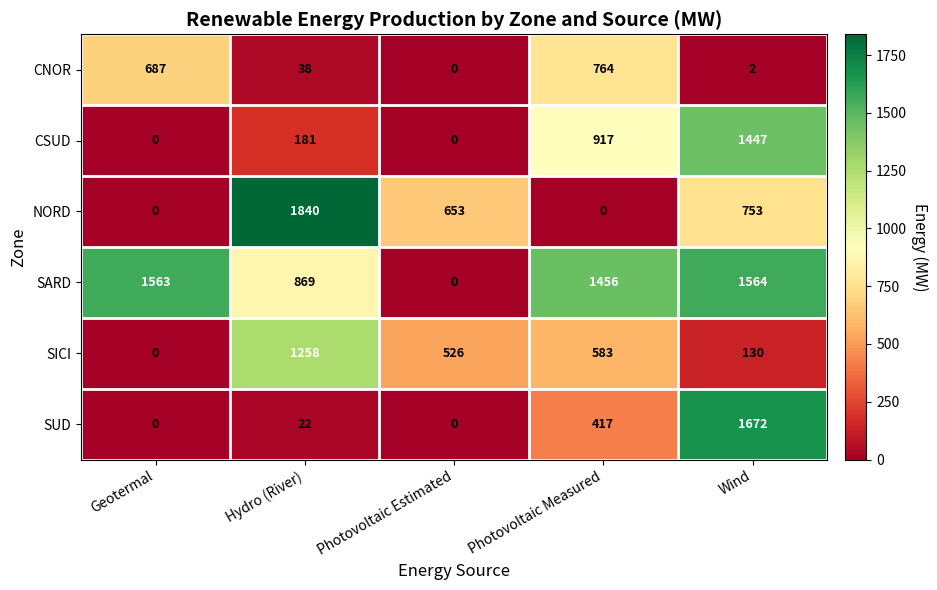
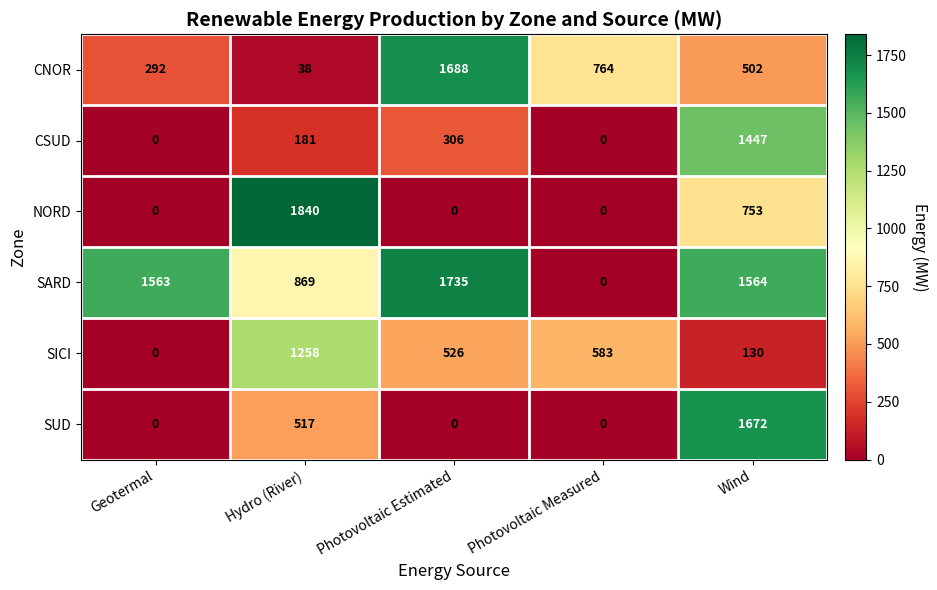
  {
    "CNOR": {
-     "Geotermal": 687,
+     "Geotermal": 292,
      "Hydro (River)": 38,
-     "Photovoltaic Estimated": 0,
+     "Photovoltaic Estimated": 1688,
      "Photovoltaic Measured": 764,
-     "Wind": 2
+     "Wind": 502
    },
    "CSUD": {
      "Geotermal": 0,
      "Hydro (River)": 181,
-     "Photovoltaic Estimated": 0,
-     "Photovoltaic Measured": 917,
+     "Photovoltaic Estimated": 306,
+     "Photovoltaic Measured": 0,
      "Wind": 1447
    },
    "NORD": {
      "Geotermal": 0,
      "Hydro (River)": 1840,
-     "Photovoltaic Estimated": 653,
+     "Photovoltaic Estimated": 0,
      "Photovoltaic Measured": 0,
      "Wind": 753
    },
    "SARD": {
      "Geotermal": 1563,
      "Hydro (River)": 869,
-     "Photovoltaic Estimated": 0,
-     "Photovoltaic Measured": 1456,
+     "Photovoltaic Estimated": 1735,
+     "Photovoltaic Measured": 0,
      "Wind": 1564
    },
    "SICI": {
      "Geotermal": 0,
      "Hydro (River)": 1258,
      "Photovoltaic Estimated": 526,
      "Photovoltaic Measured": 583,
      "Wind": 130
    },
    "SUD": {
      "Geotermal": 0,
-     "Hydro (River)": 22,
+     "Hydro (River)": 517,
      "Photovoltaic Estimated": 0,
-     "Photovoltaic Measured": 417,
+     "Photovoltaic Measured": 0,
      "Wind": 1672
    }
  }
